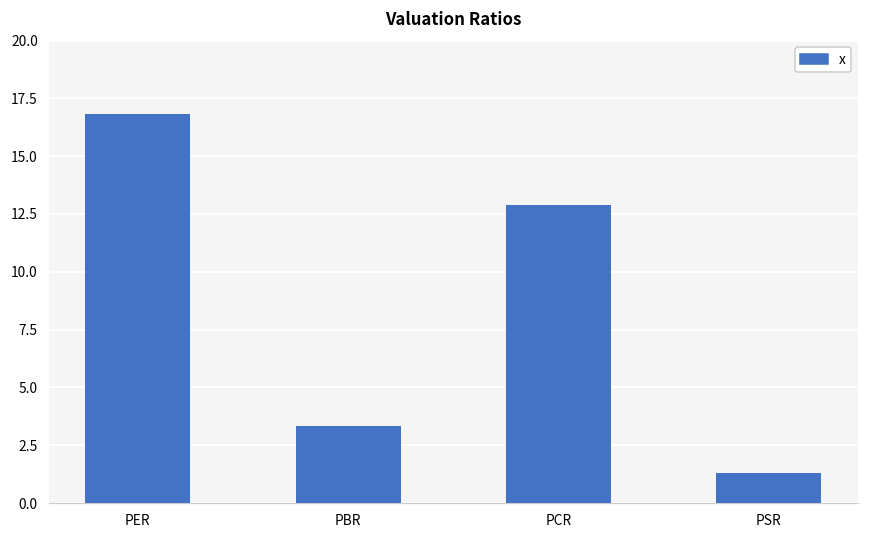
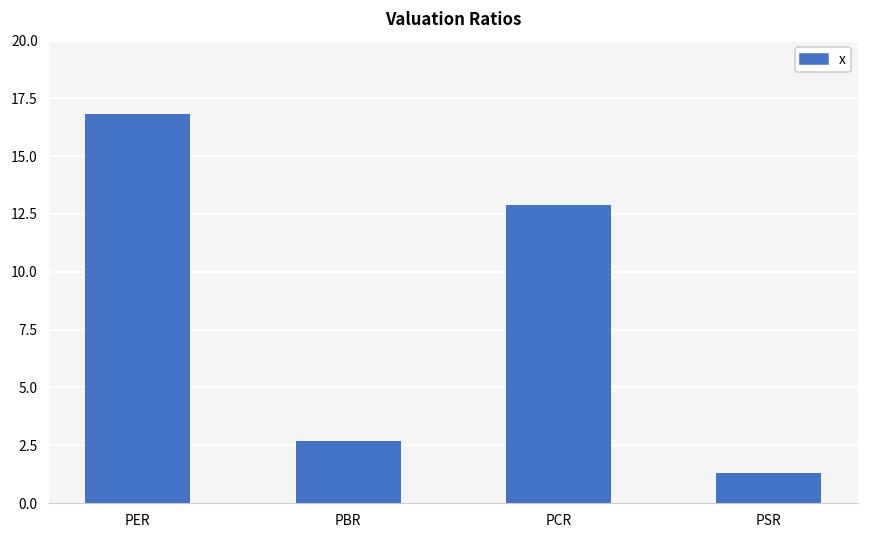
  {
    "PER": 16.8,
-   "PBR": 3.3,
+   "PBR": 2.7,
    "PCR": 12.9,
    "PSR": 1.3
  }
